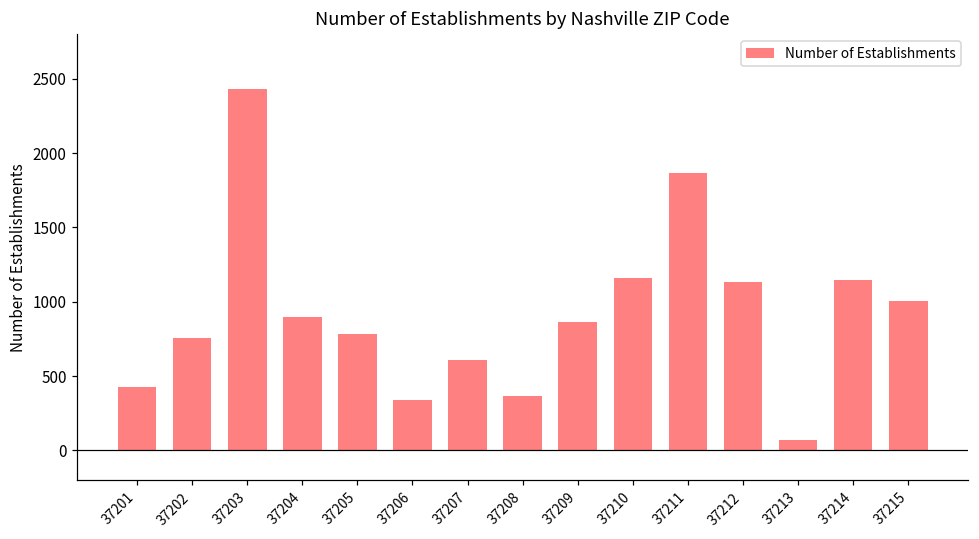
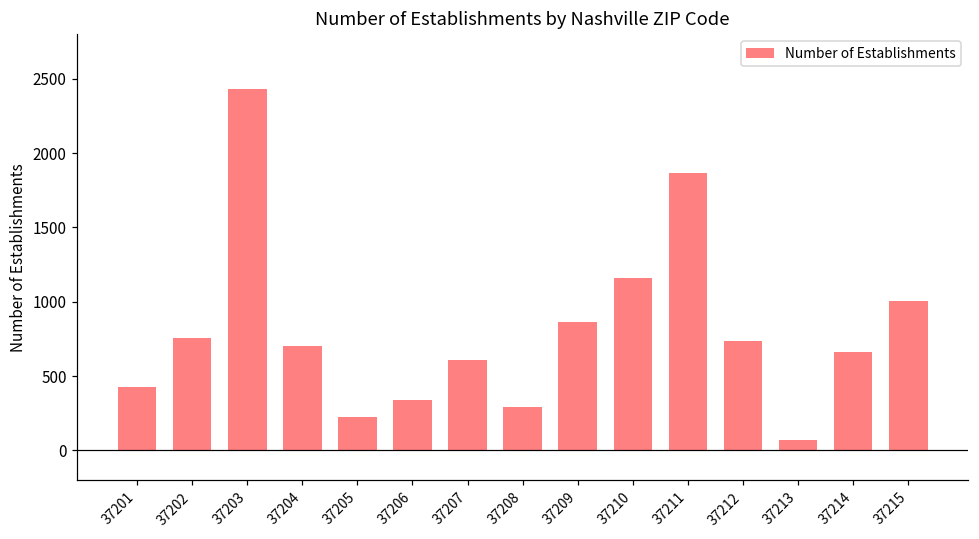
  {
    "37201": 430,
    "37202": 760,
    "37203": 2430,
-   "37204": 890,
-   "37205": 780,
+   "37204": 710,
+   "37205": 220,
    "37206": 340,
    "37207": 610,
-   "37208": 370,
+   "37208": 290,
    "37209": 870,
    "37210": 1160,
    "37211": 1870,
-   "37212": 1130,
+   "37212": 740,
    "37213": 70,
-   "37214": 1150,
+   "37214": 660,
    "37215": 1010
  }
